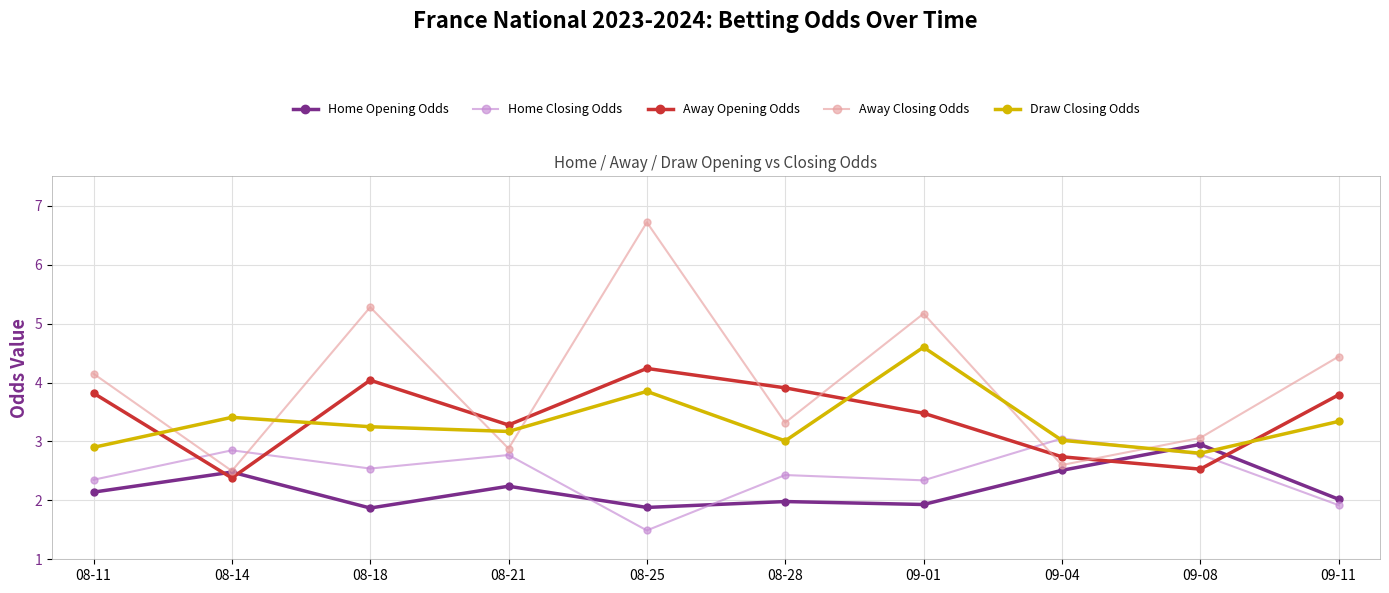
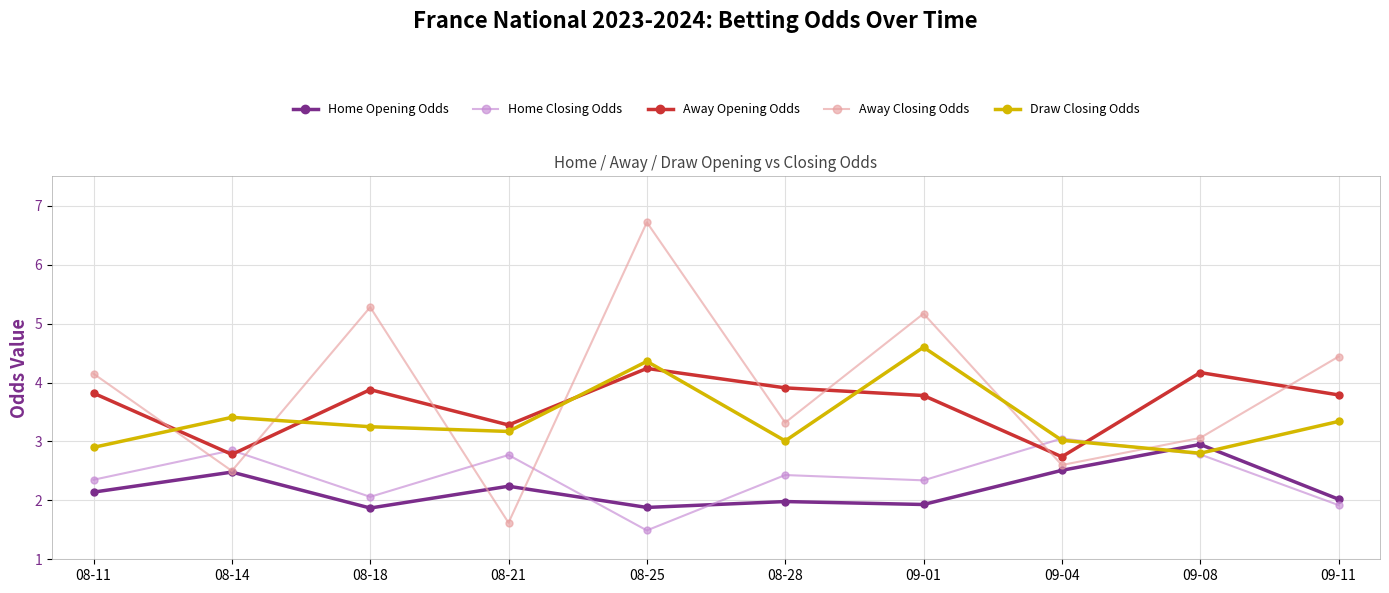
  {
    "Home Opening Odds": {
      "08-11": 2.1,
      "08-18": 1.9,
      "08-21": 2.2,
      "08-25": 1.9,
      "08-28": 2.0,
      "09-01": 1.9,
      "09-04": 2.5,
      "09-08": 3.0,
      "09-11": 2.0
    },
    "Home Closing Odds": {
      "08-11": 2.4,
      "08-14": 2.9,
-     "08-18": 2.5,
+     "08-18": 2.1,
      "08-21": 2.8,
      "08-25": 1.5,
      "08-28": 2.4,
      "09-01": 2.3,
      "09-11": 1.9
    },
    "Away Opening Odds": {
      "08-11": 3.8,
-     "08-14": 2.4,
-     "08-18": 4.0,
+     "08-14": 2.8,
+     "08-18": 3.9,
      "08-21": 3.3,
      "08-25": 4.2,
      "08-28": 3.9,
-     "09-01": 3.5,
+     "09-01": 3.8,
      "09-04": 2.7,
-     "09-08": 2.5,
+     "09-08": 4.2,
      "09-11": 3.8
    },
    "Away Closing Odds": {
      "08-11": 4.2,
      "08-18": 5.3,
-     "08-21": 2.9,
+     "08-21": 1.6,
      "08-25": 6.7,
      "08-28": 3.3,
      "09-01": 5.2,
      "09-04": 2.6,
      "09-08": 3.1,
      "09-11": 4.4
    },
    "Draw Closing Odds": {
      "08-11": 2.9,
      "08-14": 3.4,
      "08-18": 3.3,
      "08-21": 3.2,
-     "08-25": 3.9,
+     "08-25": 4.4,
      "08-28": 3.0,
      "09-01": 4.6,
      "09-11": 3.3
    }
  }
